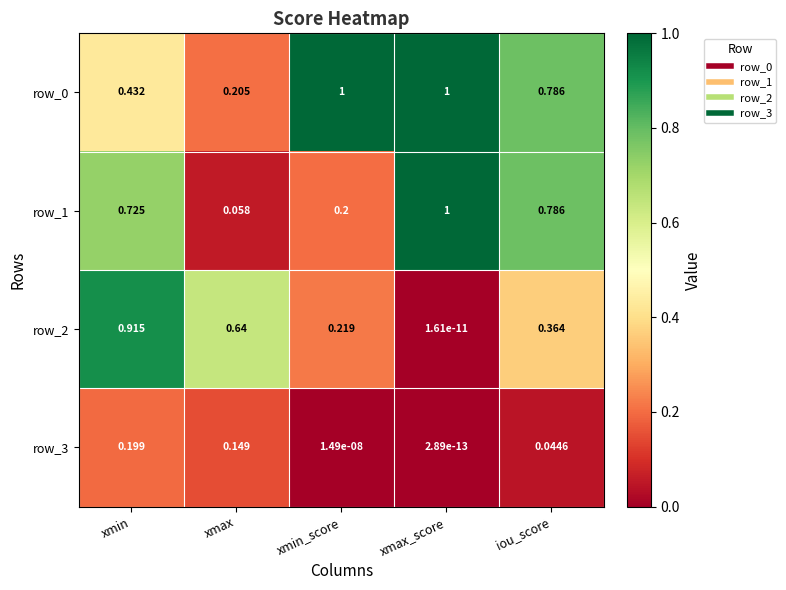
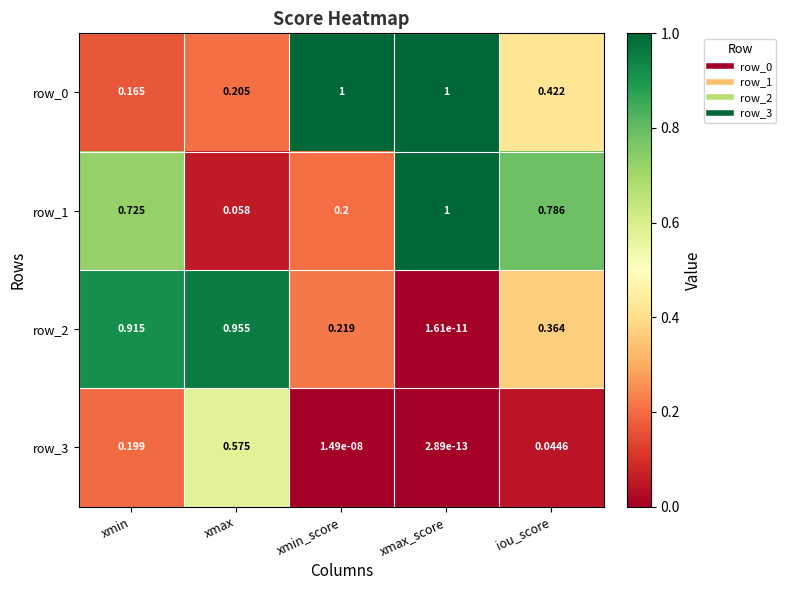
  {
    "row_0": {
-     "xmin": "0.432",
+     "xmin": "0.165",
      "xmax": "0.205",
      "xmin_score": "1",
      "xmax_score": "1",
-     "iou_score": "0.786"
+     "iou_score": "0.422"
    },
    "row_1": {
      "xmin": "0.725",
      "xmax": "0.058",
      "xmin_score": "0.2",
      "xmax_score": "1",
      "iou_score": "0.786"
    },
    "row_2": {
      "xmin": "0.915",
-     "xmax": "0.64",
+     "xmax": "0.955",
      "xmin_score": "0.219",
      "xmax_score": "1.61e-11",
      "iou_score": "0.364"
    },
    "row_3": {
      "xmin": "0.199",
-     "xmax": "0.149",
+     "xmax": "0.575",
      "xmin_score": "1.49e-08",
      "xmax_score": "2.89e-13",
      "iou_score": "0.0446"
    }
  }
